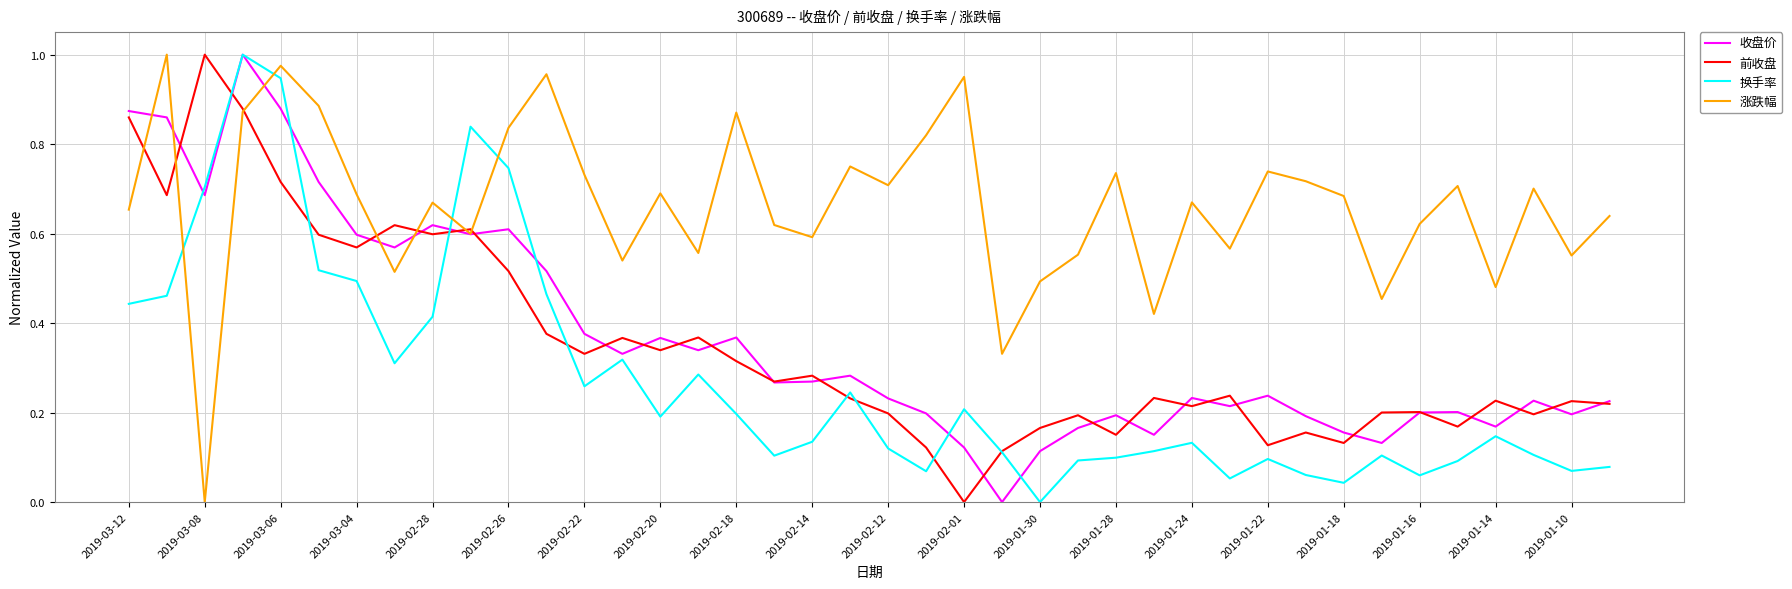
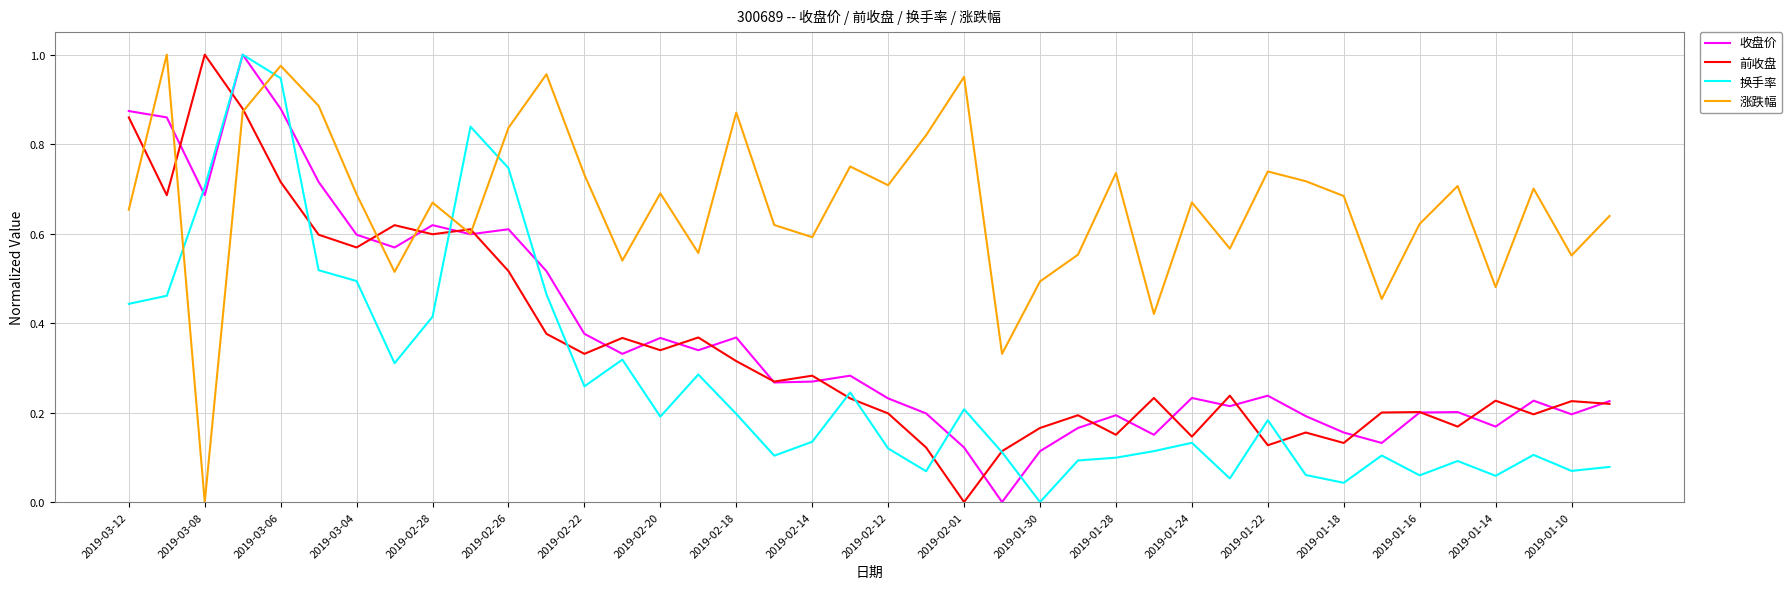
  {
    "收盘价": {
      "2019-03-12": 0.87,
      "2019-03-08": 0.69,
      "2019-03-06": 0.88,
      "2019-03-04": 0.60,
      "2019-02-28": 0.62,
      "2019-02-26": 0.61,
      "2019-02-22": 0.38,
      "2019-02-20": 0.37,
      "2019-02-18": 0.37,
      "2019-02-14": 0.27,
      "2019-02-12": 0.23,
      "2019-02-01": 0.12,
      "2019-01-30": 0.11,
      "2019-01-28": 0.19,
      "2019-01-24": 0.23,
      "2019-01-22": 0.24,
      "2019-01-18": 0.16,
      "2019-01-14": 0.17,
      "2019-01-10": 0.20
    },
    "前收盘": {
      "2019-03-12": 0.86,
      "2019-03-08": 1.00,
      "2019-03-06": 0.72,
      "2019-03-04": 0.57,
      "2019-02-28": 0.60,
      "2019-02-26": 0.52,
      "2019-02-22": 0.33,
      "2019-02-20": 0.34,
      "2019-02-18": 0.32,
      "2019-02-14": 0.28,
      "2019-02-12": 0.20,
      "2019-02-01": 0.00,
      "2019-01-30": 0.17,
      "2019-01-28": 0.15,
-     "2019-01-24": 0.21,
+     "2019-01-24": 0.15,
      "2019-01-22": 0.13,
      "2019-01-18": 0.13,
      "2019-01-14": 0.23,
      "2019-01-10": 0.23
    },
    "换手率": {
      "2019-03-12": 0.44,
      "2019-03-08": 0.70,
      "2019-03-06": 0.95,
      "2019-03-04": 0.49,
      "2019-02-28": 0.41,
      "2019-02-26": 0.75,
      "2019-02-22": 0.26,
      "2019-02-20": 0.19,
      "2019-02-18": 0.20,
      "2019-02-14": 0.13,
      "2019-02-12": 0.12,
      "2019-02-01": 0.21,
      "2019-01-30": 0.00,
      "2019-01-28": 0.10,
      "2019-01-24": 0.13,
-     "2019-01-22": 0.10,
+     "2019-01-22": 0.18,
      "2019-01-18": 0.04,
      "2019-01-16": 0.06,
-     "2019-01-14": 0.15,
+     "2019-01-14": 0.06,
      "2019-01-10": 0.07
    },
    "涨跌幅": {
      "2019-03-12": 0.65,
      "2019-03-08": 0.00,
      "2019-03-06": 0.98,
      "2019-03-04": 0.69,
      "2019-02-28": 0.67,
      "2019-02-26": 0.84,
      "2019-02-22": 0.73,
      "2019-02-20": 0.69,
      "2019-02-18": 0.87,
      "2019-02-14": 0.59,
      "2019-02-12": 0.71,
      "2019-02-01": 0.95,
      "2019-01-30": 0.49,
      "2019-01-28": 0.74,
      "2019-01-24": 0.67,
      "2019-01-22": 0.74,
      "2019-01-18": 0.68,
      "2019-01-16": 0.62,
      "2019-01-14": 0.48,
      "2019-01-10": 0.55
    }
  }
